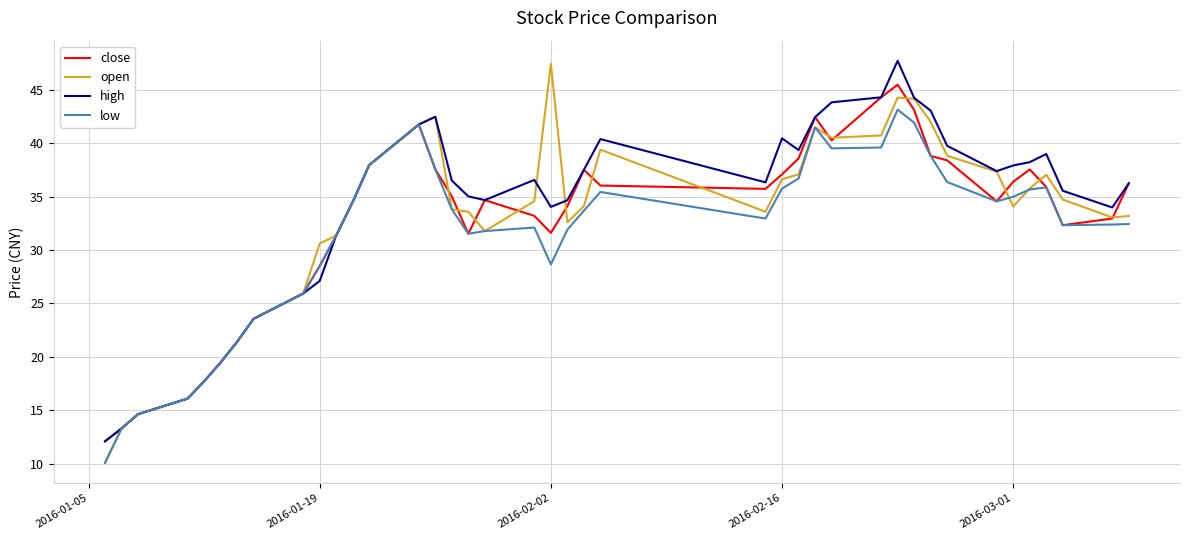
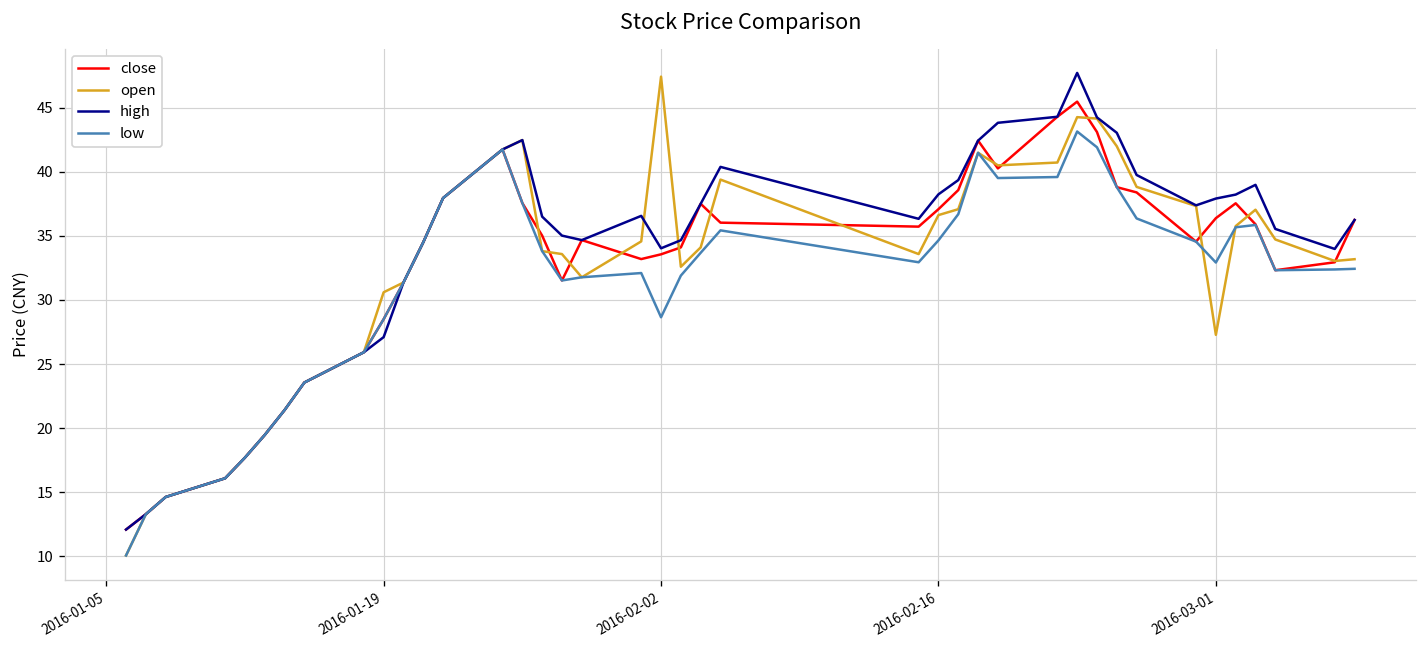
  {
    "close": {
-     "2016-02-02": 31.6,
+     "2016-02-02": 33.6,
      "2016-02-16": 37.1,
      "2016-03-01": 36.4
    },
    "open": {
      "2016-01-19": 30.6,
      "2016-02-02": 47.4,
      "2016-02-16": 36.6,
-     "2016-03-01": 34.1
+     "2016-03-01": 27.3
    },
    "high": {
      "2016-01-19": 27.1,
      "2016-02-02": 34.0,
-     "2016-02-16": 40.5,
+     "2016-02-16": 38.2,
      "2016-03-01": 37.9
    },
    "low": {
      "2016-02-02": 28.7,
-     "2016-02-16": 35.8,
-     "2016-03-01": 35.0
+     "2016-02-16": 34.7,
+     "2016-03-01": 32.9
    }
  }
